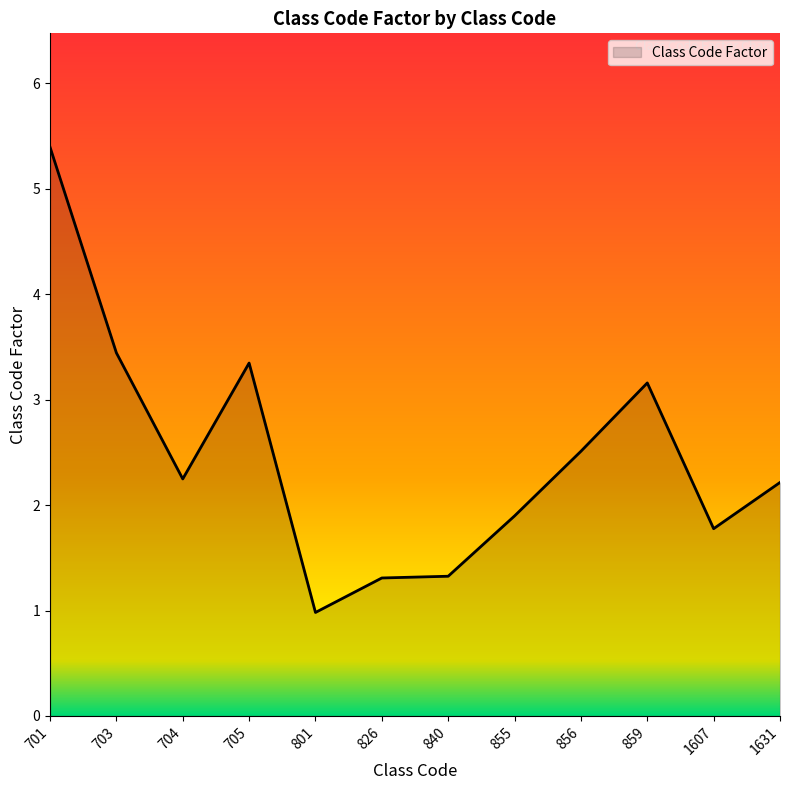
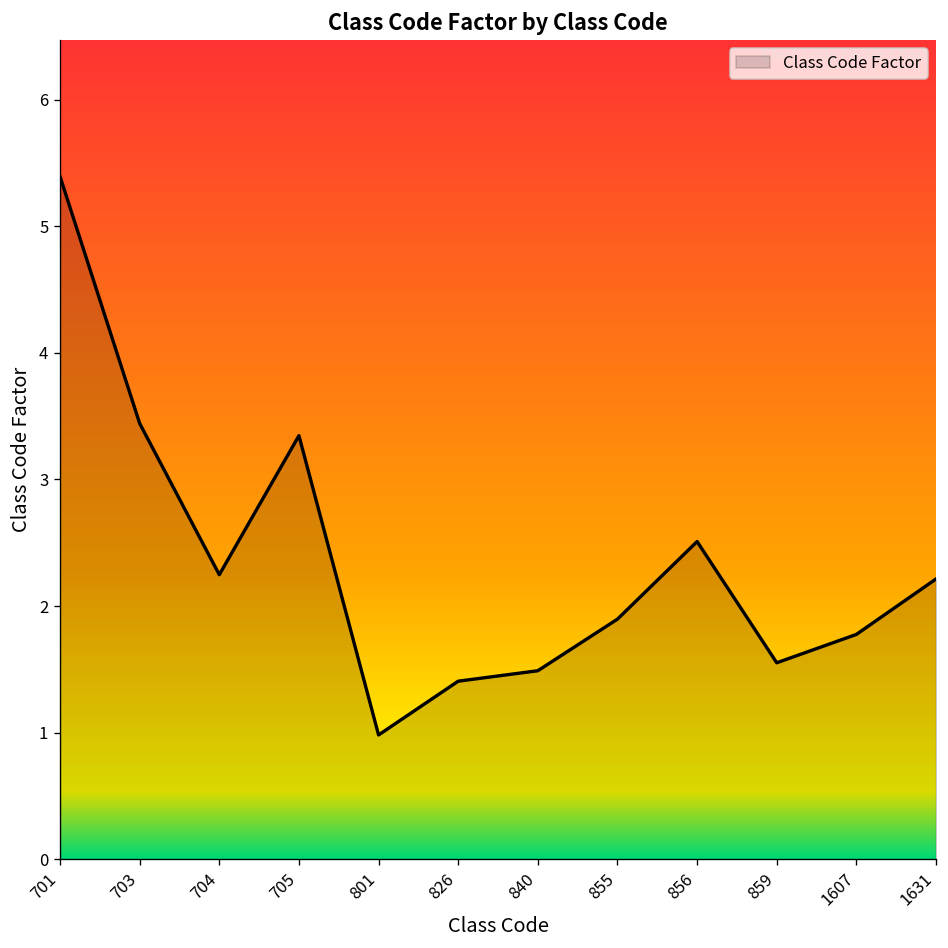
  {
    "701": 5.39,
    "703": 3.44,
    "704": 2.25,
    "705": 3.35,
    "801": 0.98,
-   "826": 1.31,
-   "840": 1.33,
+   "826": 1.41,
+   "840": 1.49,
    "855": 1.90,
    "856": 2.51,
-   "859": 3.16,
+   "859": 1.55,
    "1607": 1.78,
    "1631": 2.21
  }
